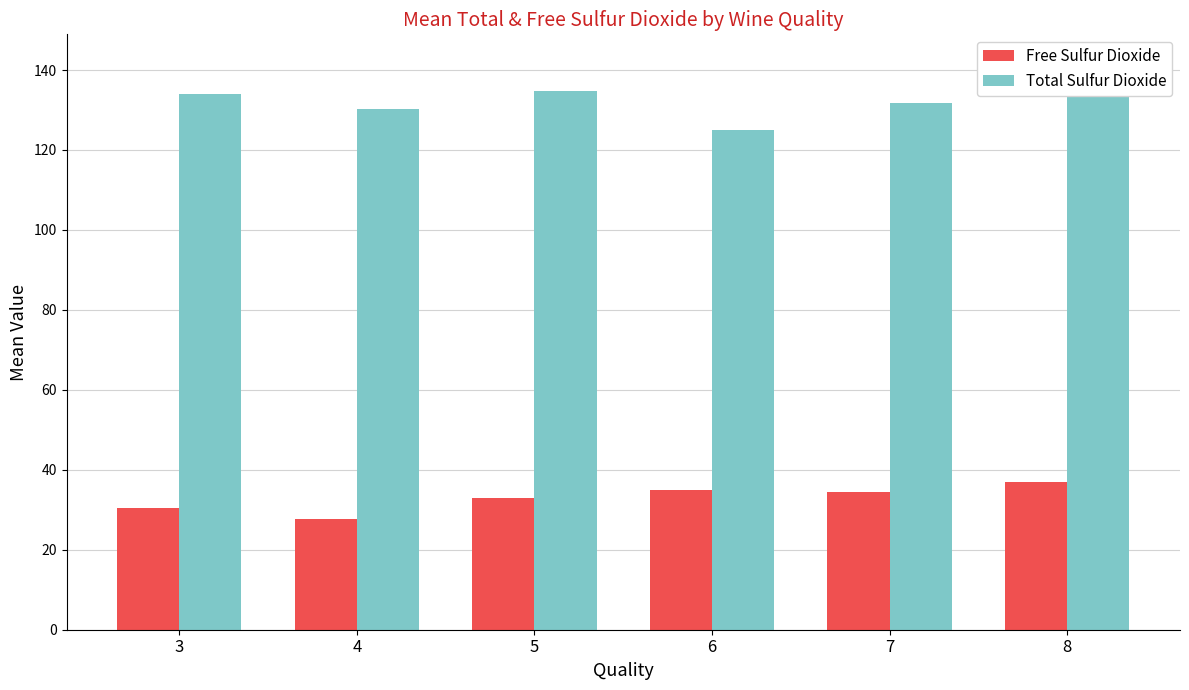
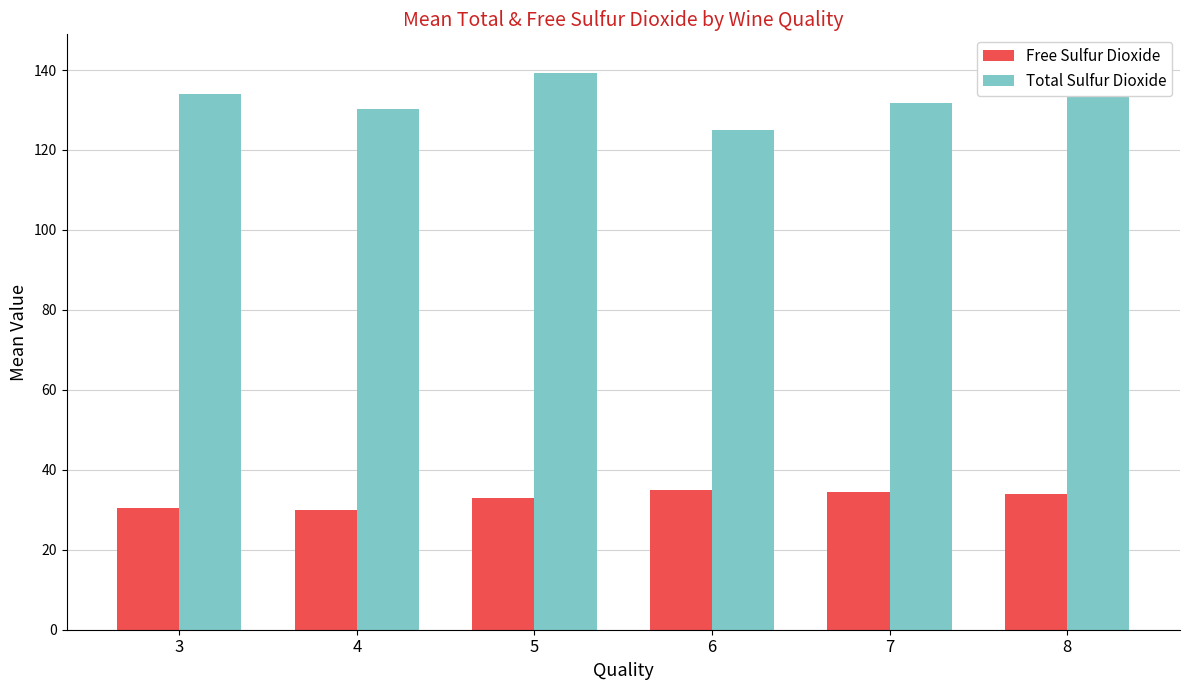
  {
    "Free Sulfur Dioxide": {
      "3": 31,
-     "4": 28,
+     "4": 30,
      "5": 33,
      "6": 35,
      "7": 35,
-     "8": 37
+     "8": 34
    },
    "Total Sulfur Dioxide": {
      "3": 134,
      "4": 130,
-     "5": 135,
+     "5": 139,
      "6": 125,
      "7": 132
    }
  }
